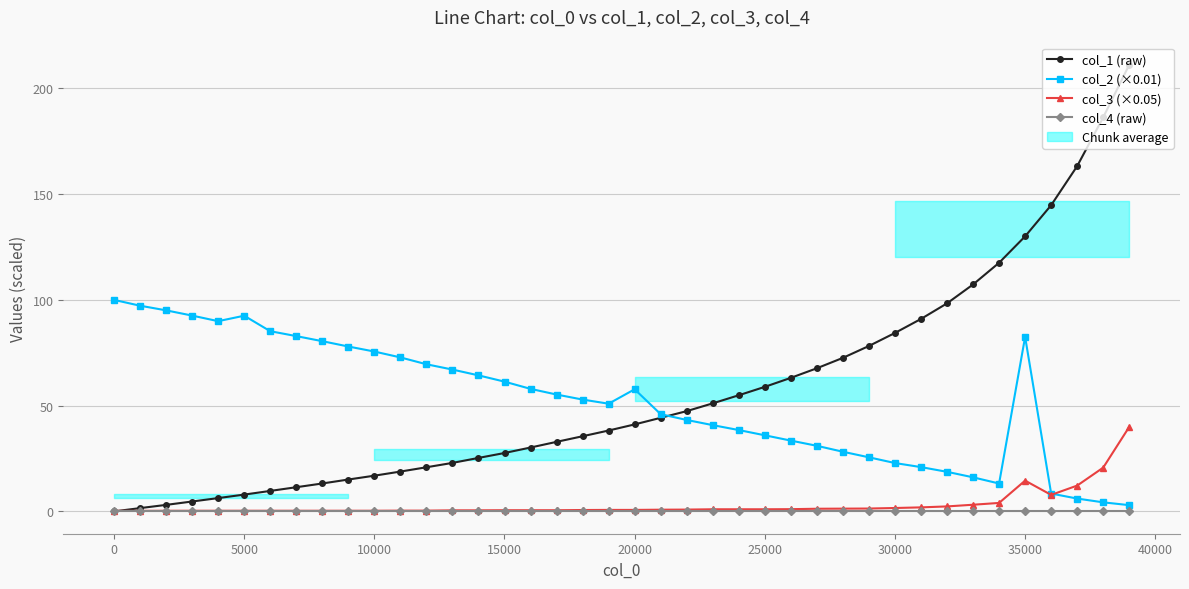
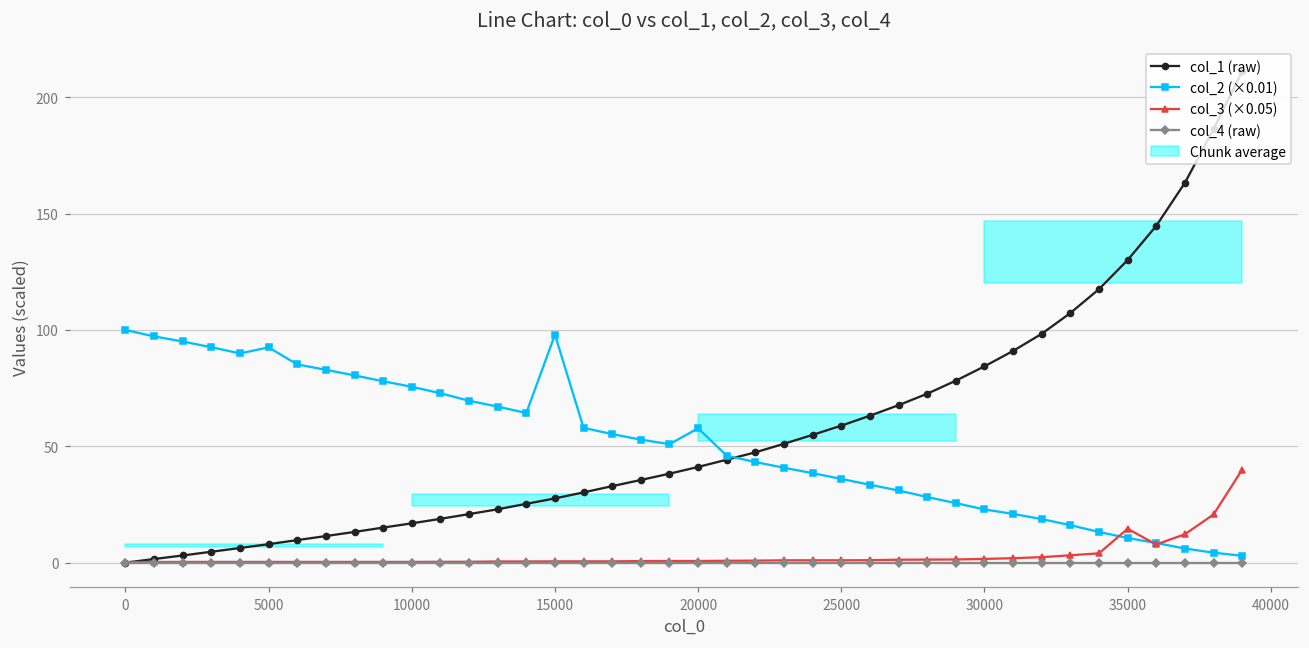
  {
    "col_1 (raw)": {
      "5000": 8,
      "10000": 17,
      "15000": 28,
      "20000": 41,
      "25000": 59,
      "30000": 84,
      "35000": 130
    },
    "col_2 (×0.01)": {
      "0": 100,
      "5000": 93,
      "10000": 76,
-     "15000": 61,
+     "15000": 98,
      "20000": 58,
      "25000": 36,
      "30000": 23,
-     "35000": 83
+     "35000": 11
    },
    "col_3 (×0.05)": {
      "30000": 2,
      "35000": 15
    },
    "col_4 (raw)": {
      "30000": 0,
      "35000": 0
    }
  }
